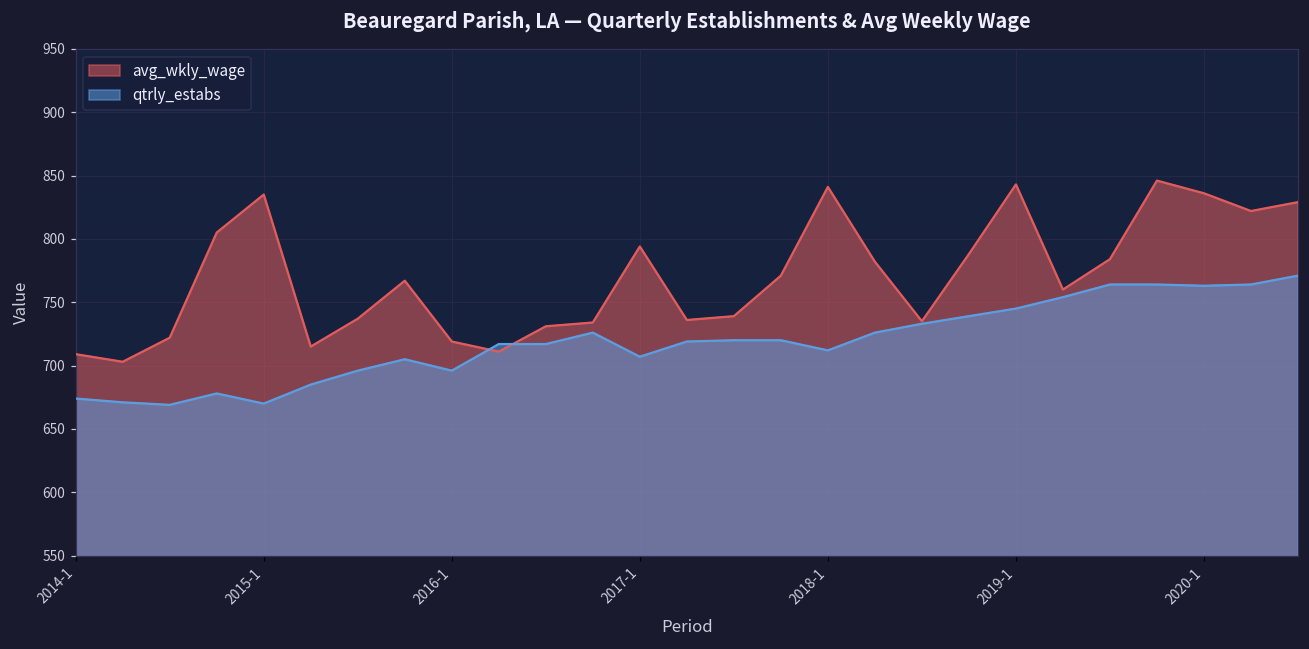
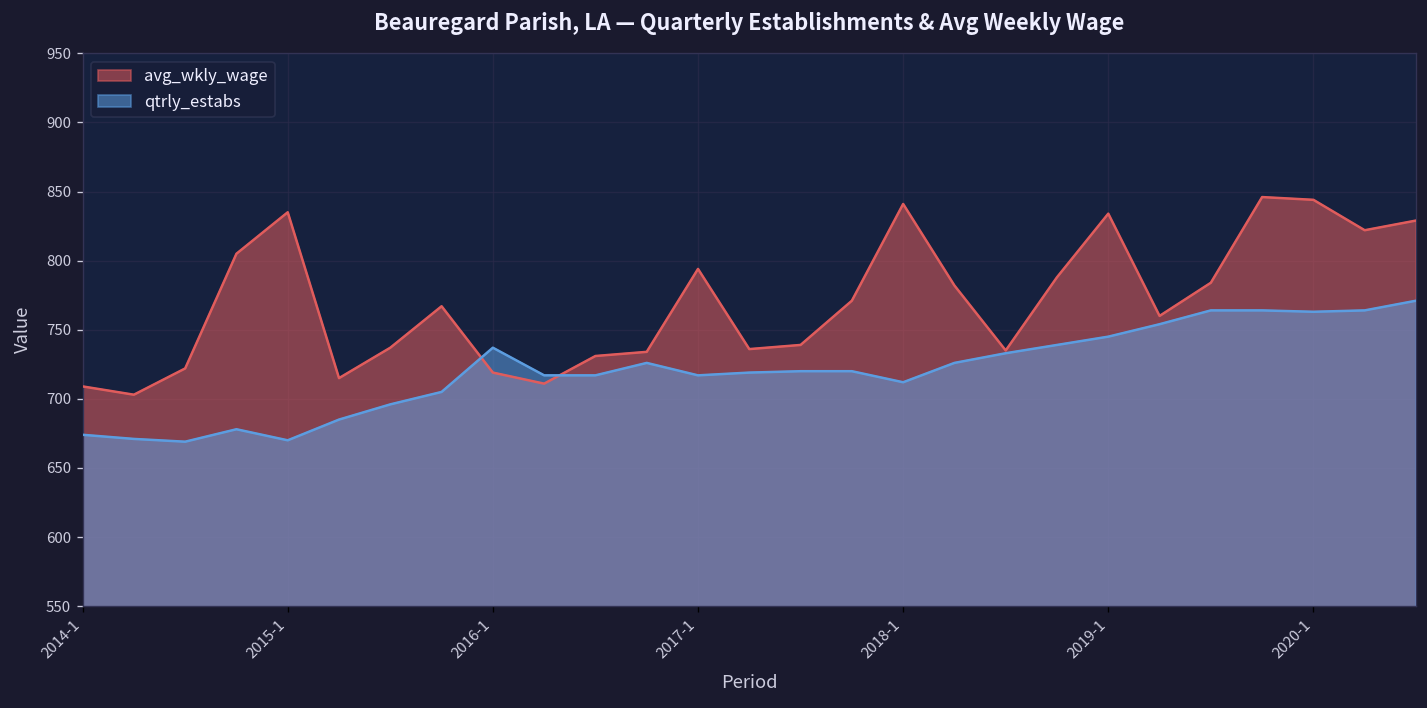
  {
    "avg_wkly_wage": {
      "2014-1": 709,
      "2015-1": 835,
      "2016-1": 719,
      "2017-1": 794,
      "2018-1": 841,
-     "2019-1": 843,
-     "2020-1": 836
+     "2019-1": 834,
+     "2020-1": 844
    },
    "qtrly_estabs": {
      "2014-1": 674,
      "2015-1": 670,
-     "2016-1": 696,
-     "2017-1": 707,
+     "2016-1": 737,
+     "2017-1": 717,
      "2018-1": 712,
      "2019-1": 745,
      "2020-1": 763
    }
  }
